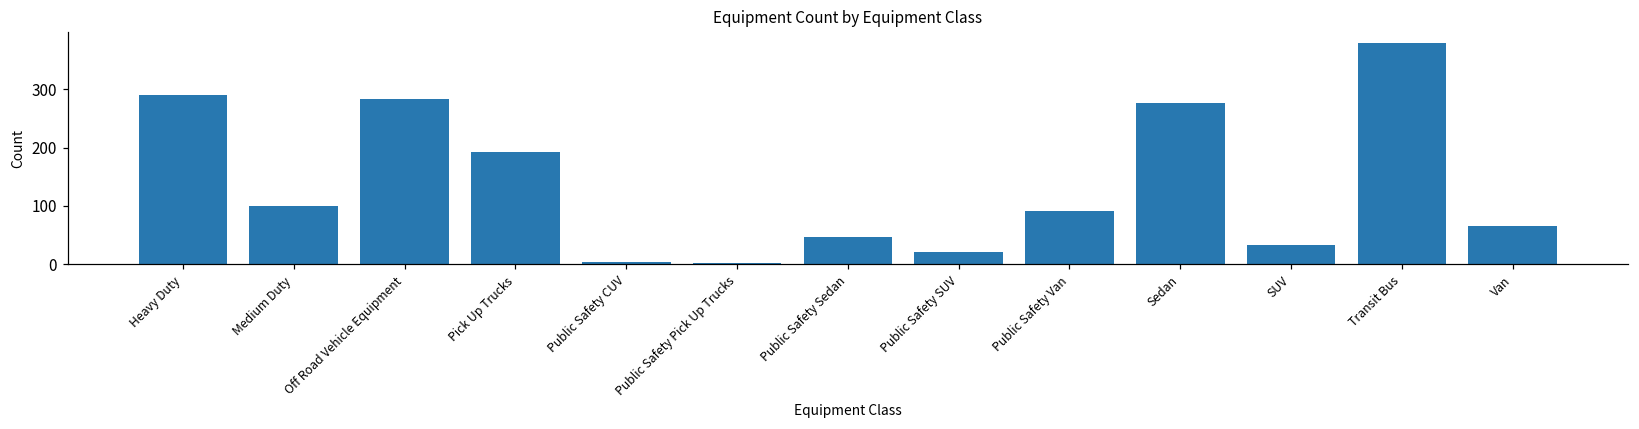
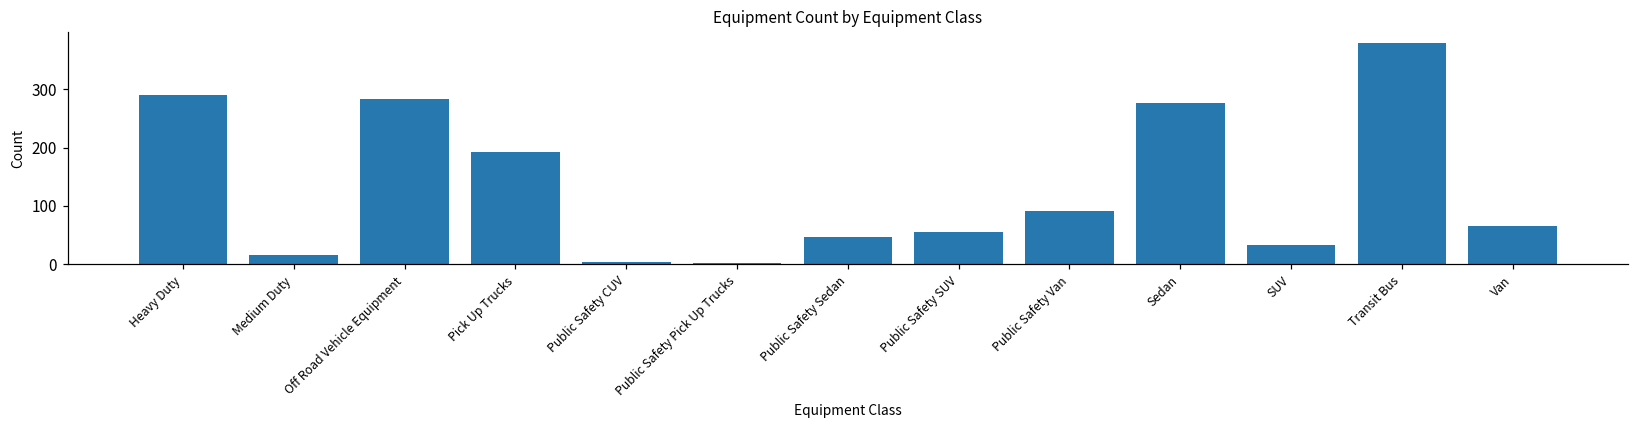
  {
    "Heavy Duty": 290,
-   "Medium Duty": 100,
+   "Medium Duty": 20,
    "Off Road Vehicle Equipment": 280,
    "Pick Up Trucks": 190,
    "Public Safety Sedan": 50,
-   "Public Safety SUV": 20,
+   "Public Safety SUV": 60,
    "Public Safety Van": 90,
    "Sedan": 280,
    "SUV": 30,
    "Transit Bus": 380,
    "Van": 70
  }
